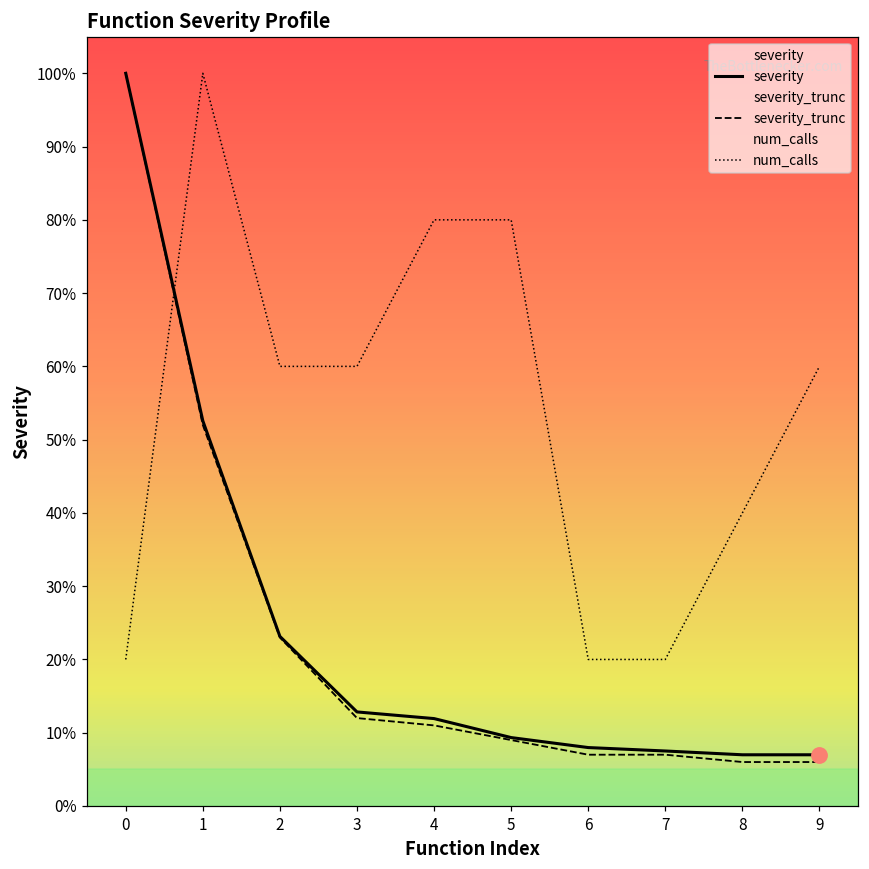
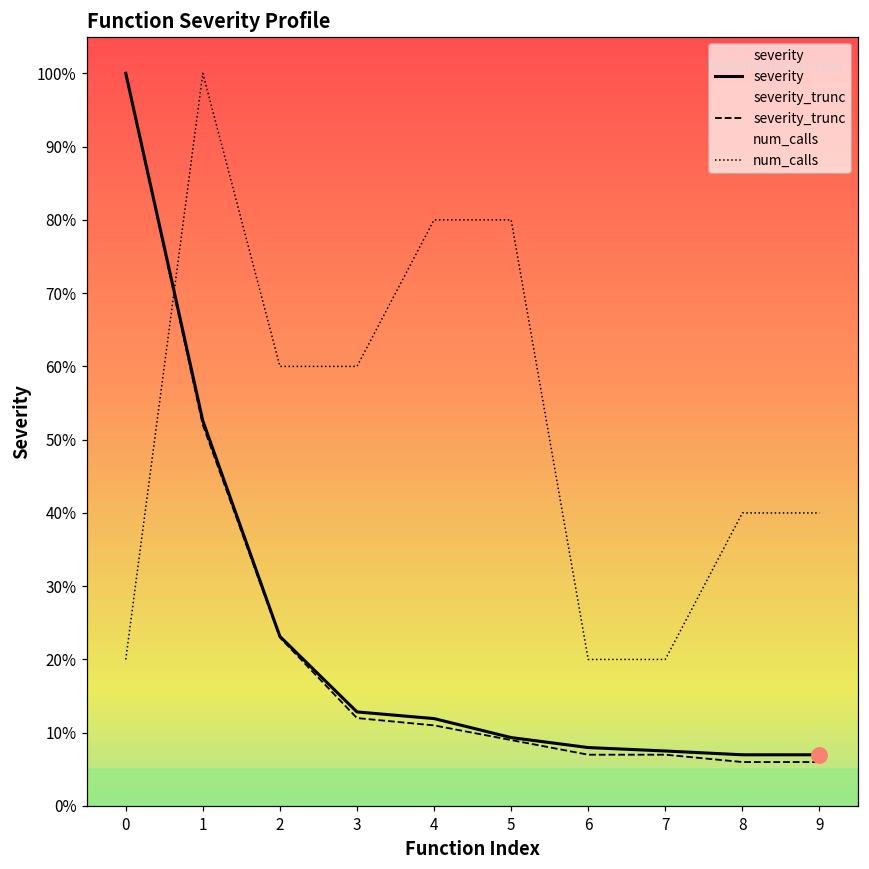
  {
    "num_calls": {
      "0": "20%",
      "1": "100%",
      "2": "60%",
      "3": "60%",
      "4": "80%",
      "5": "80%",
      "6": "20%",
      "7": "20%",
      "8": "40%",
-     "9": "60%"
+     "9": "40%"
    }
  }
